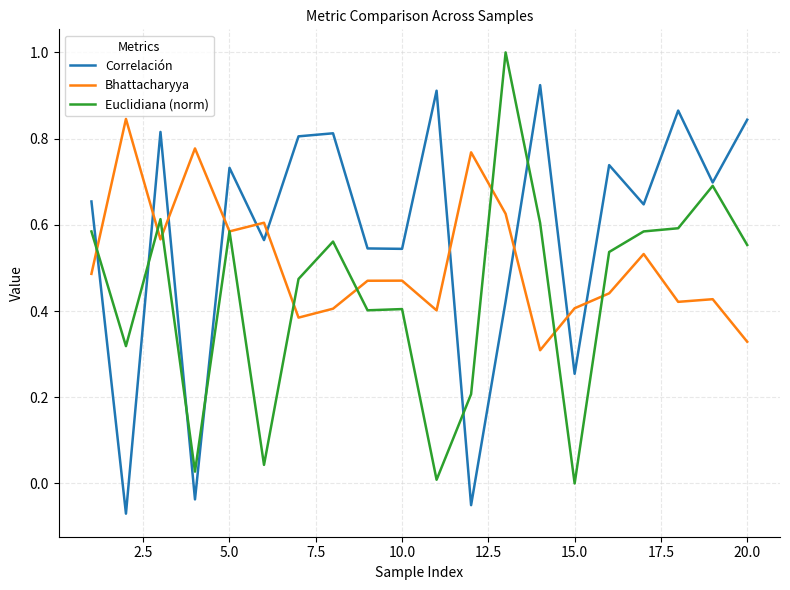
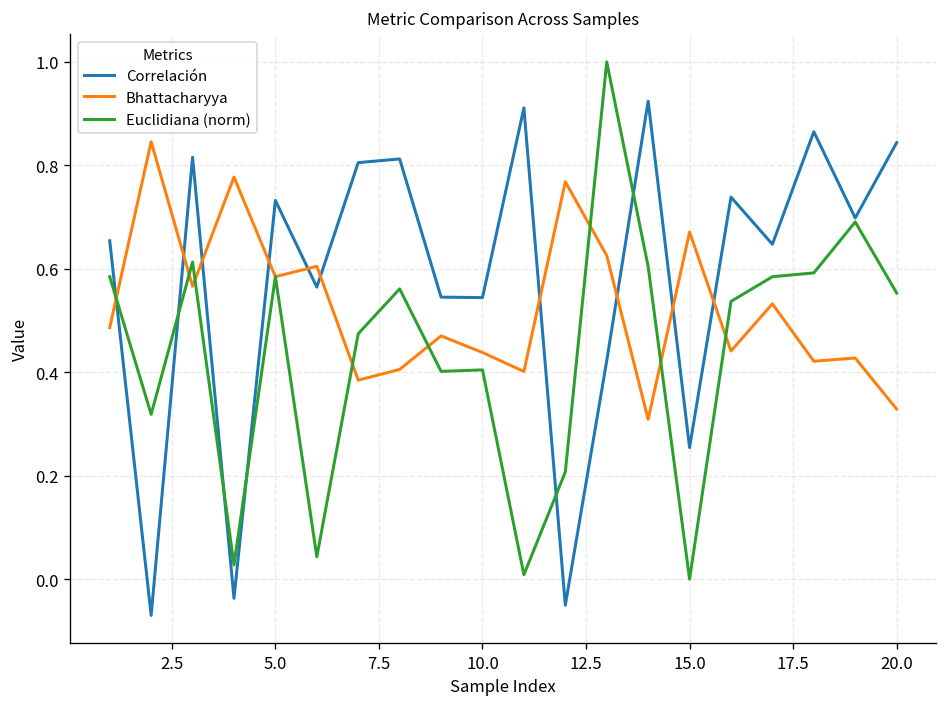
  {
    "Correlación": {
      "5.0": 0.73,
      "10.0": 0.54,
      "15.0": 0.25,
      "20.0": 0.84
    },
    "Bhattacharyya": {
-     "10.0": 0.47,
-     "15.0": 0.41,
+     "10.0": 0.44,
+     "15.0": 0.67,
      "20.0": 0.33
    },
    "Euclidiana (norm)": {
      "10.0": 0.40,
      "15.0": 0.00,
      "20.0": 0.55
    }
  }
